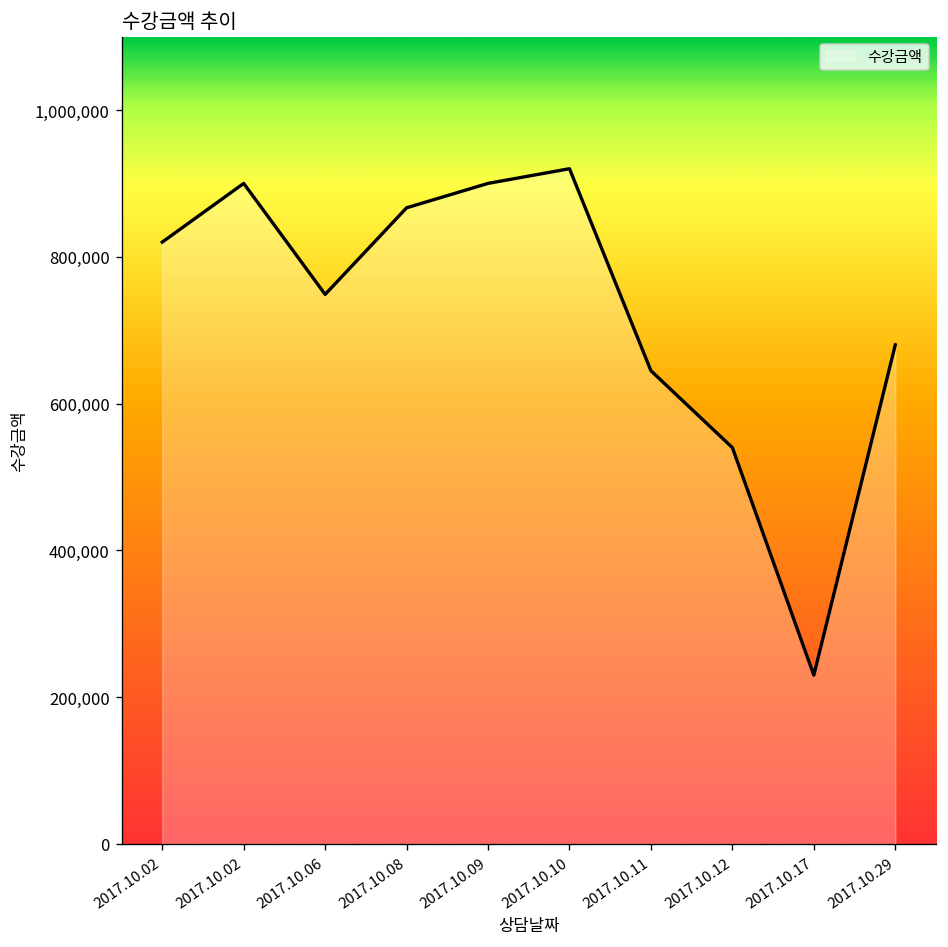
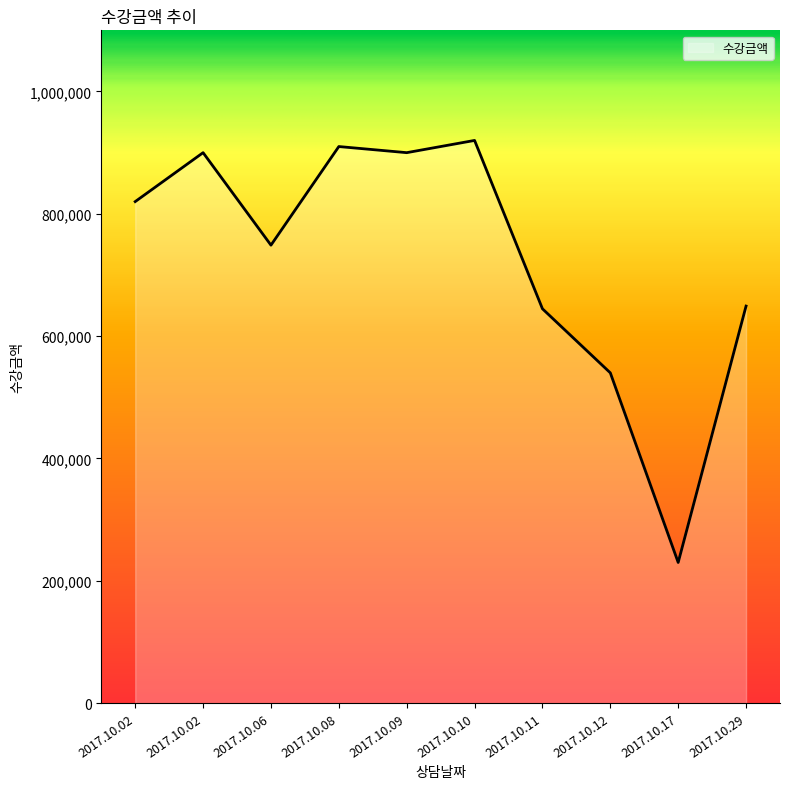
  {
    "2017.10.06": "750,000",
-   "2017.10.08": "870,000",
+   "2017.10.08": "910,000",
    "2017.10.09": "900,000",
    "2017.10.10": "920,000",
    "2017.10.11": "640,000",
    "2017.10.12": "540,000",
    "2017.10.17": "230,000",
-   "2017.10.29": "680,000"
+   "2017.10.29": "650,000"
  }
